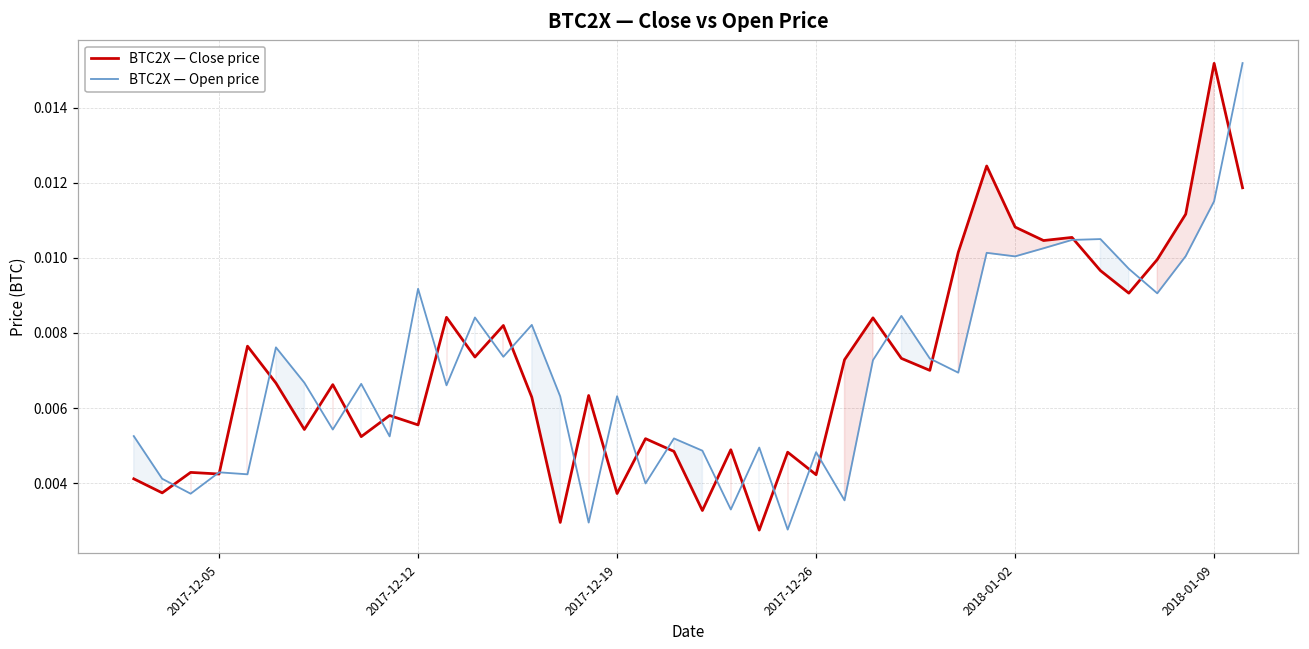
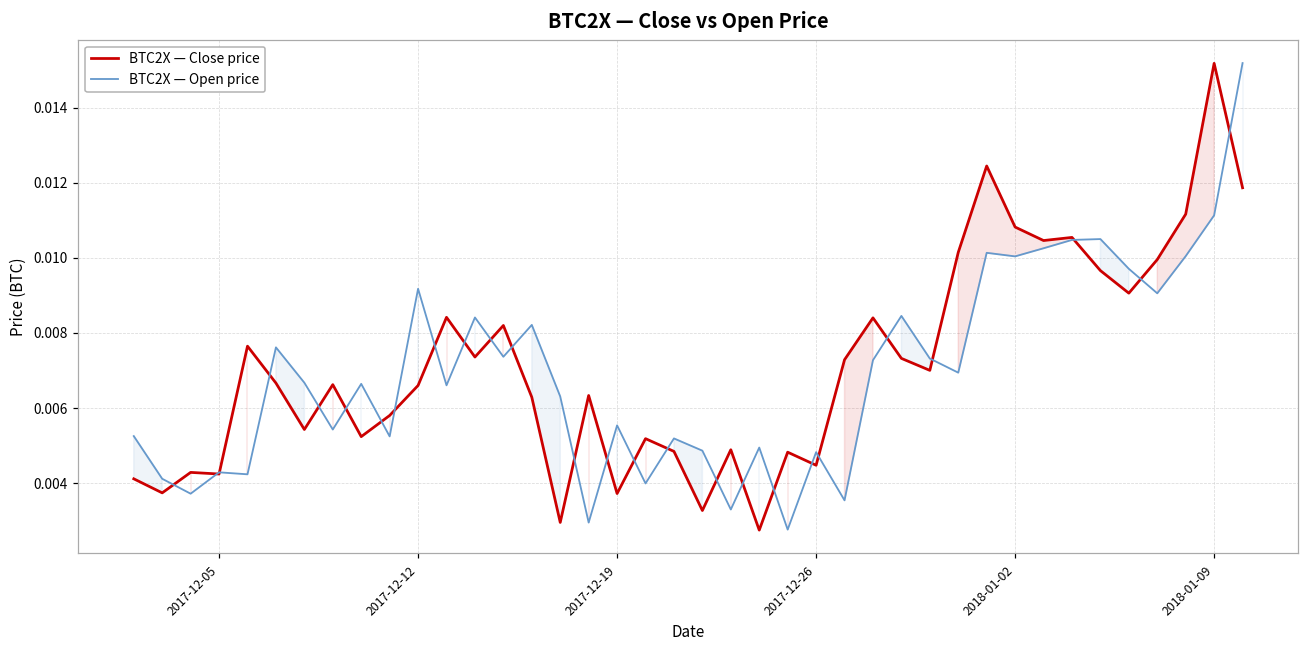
  {
    "BTC2X — Close price": {
-     "2017-12-12": 0.0056,
+     "2017-12-12": 0.0066,
      "2017-12-19": 0.0037,
-     "2017-12-26": 0.0042,
+     "2017-12-26": 0.0045,
      "2018-01-02": 0.0108,
      "2018-01-09": 0.0152
    },
    "BTC2X — Open price": {
      "2017-12-12": 0.0092,
-     "2017-12-19": 0.0063,
+     "2017-12-19": 0.0055,
      "2017-12-26": 0.0048,
      "2018-01-02": 0.0100,
-     "2018-01-09": 0.0115
+     "2018-01-09": 0.0111
    }
  }
